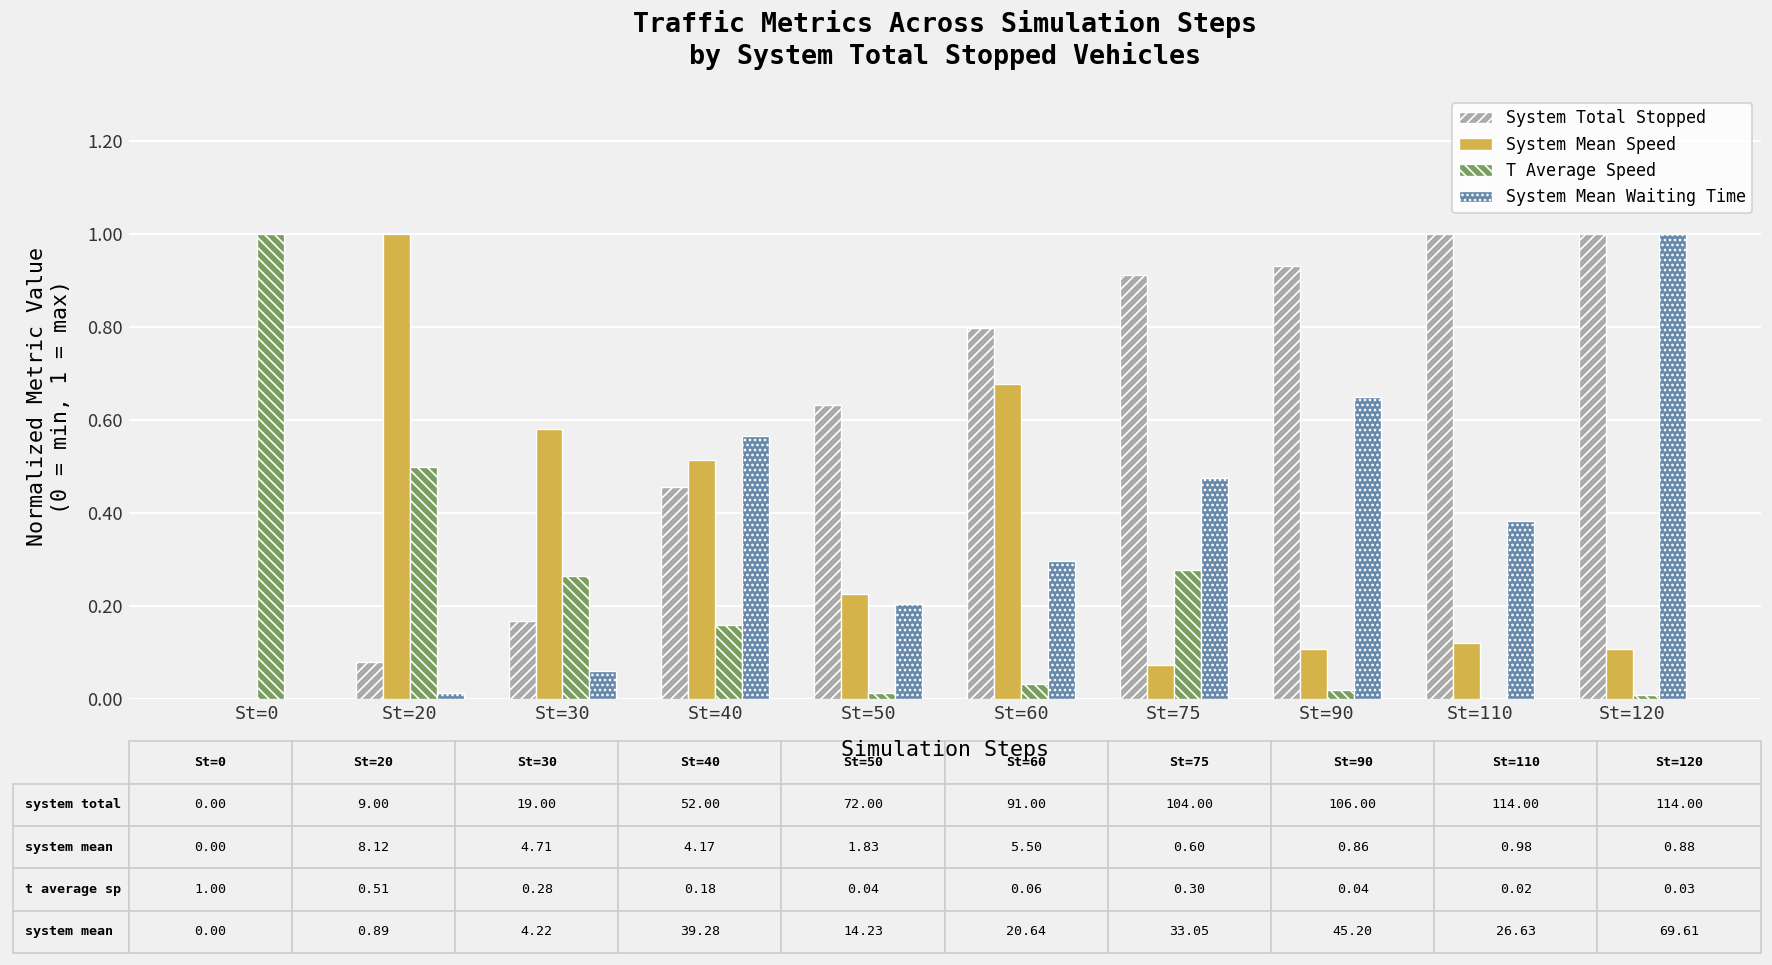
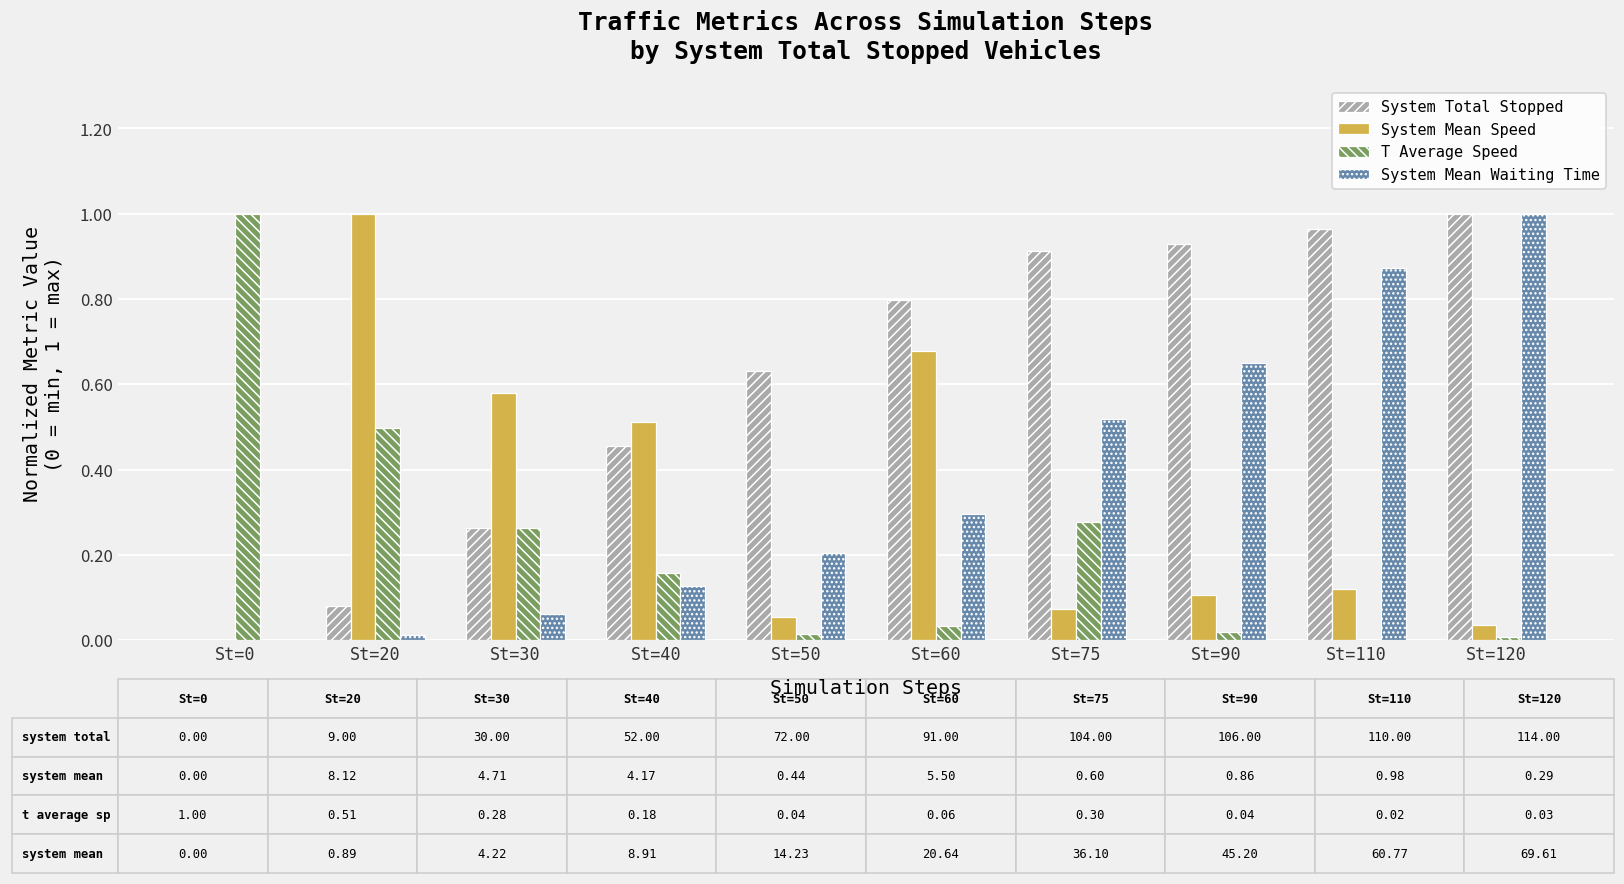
  {
    "System Total Stopped": {
-     "St=30": 19.00,
-     "St=110": 114.00
+     "St=30": 30.00,
+     "St=110": 110.00
    },
    "System Mean Speed": {
-     "St=50": 1.83,
-     "St=120": 0.88
+     "St=50": 0.44,
+     "St=120": 0.29
    },
    "T Average Speed": {
      "St=0": 1.00,
      "St=20": 0.50,
      "St=30": 0.26,
      "St=40": 0.16,
      "St=50": 0.01,
      "St=60": 0.03,
      "St=75": 0.28,
      "St=90": 0.02,
      "St=110": 0.00,
      "St=120": 0.01
    },
    "System Mean Waiting Time": {
-     "St=40": 39.28,
-     "St=75": 33.05,
-     "St=110": 26.63
+     "St=40": 8.91,
+     "St=75": 36.10,
+     "St=110": 60.77
    }
  }
